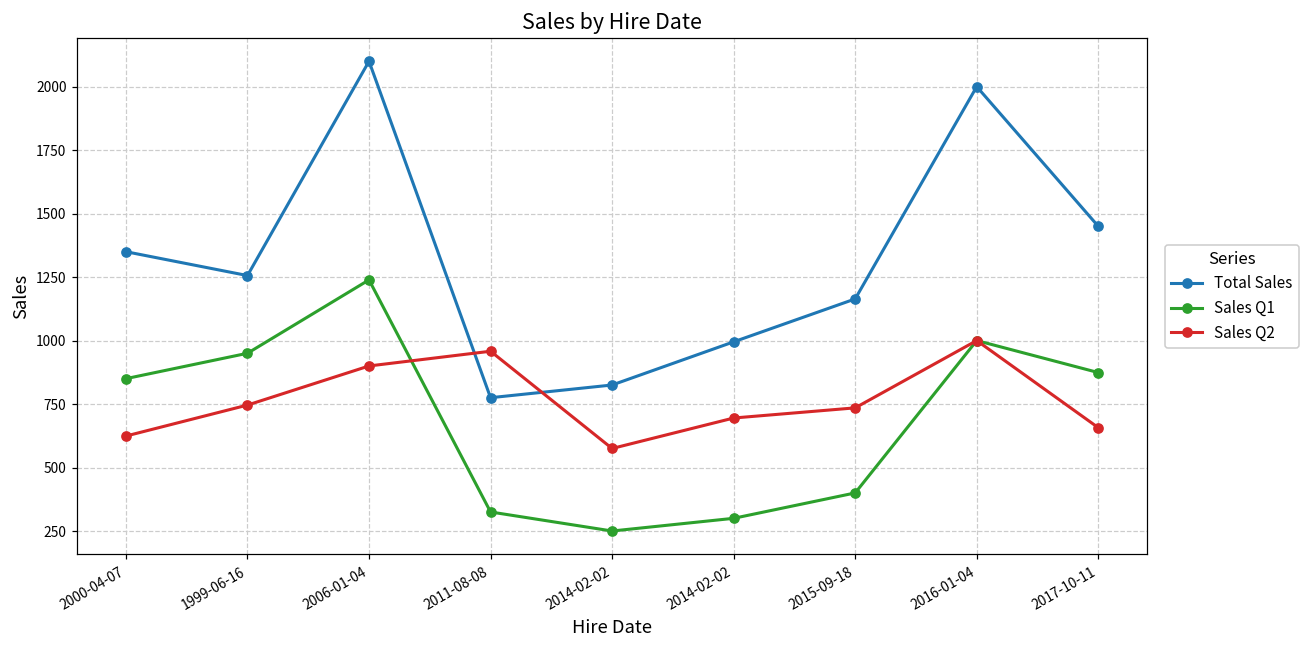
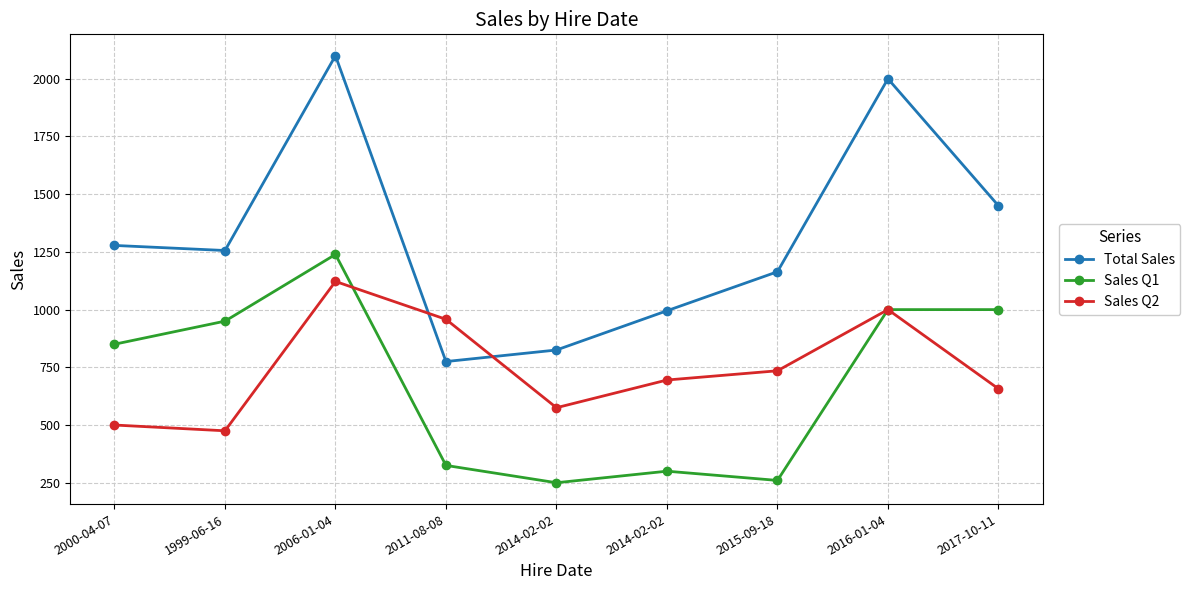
  {
    "Total Sales": {
-     "2000-04-07": 1350,
+     "2000-04-07": 1280,
      "1999-06-16": 1260,
      "2006-01-04": 2100,
      "2011-08-08": 780,
      "2015-09-18": 1160,
      "2016-01-04": 2000,
      "2017-10-11": 1450
    },
    "Sales Q1": {
      "2000-04-07": 850,
      "1999-06-16": 950,
      "2006-01-04": 1240,
      "2011-08-08": 330,
-     "2015-09-18": 400,
-     "2017-10-11": 870
+     "2015-09-18": 260,
+     "2017-10-11": 1000
    },
    "Sales Q2": {
-     "2000-04-07": 620,
-     "1999-06-16": 750,
-     "2006-01-04": 900,
+     "2000-04-07": 500,
+     "1999-06-16": 480,
+     "2006-01-04": 1120,
      "2011-08-08": 960,
      "2015-09-18": 740,
      "2017-10-11": 660
    }
  }
